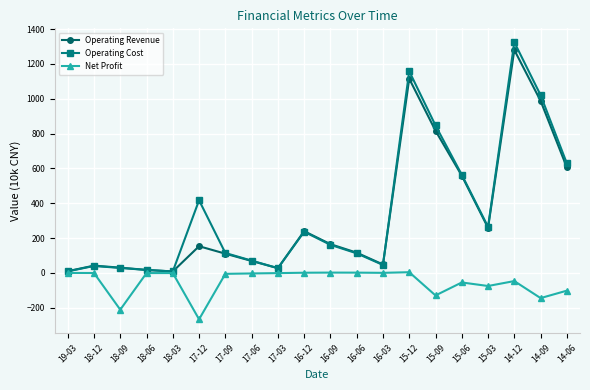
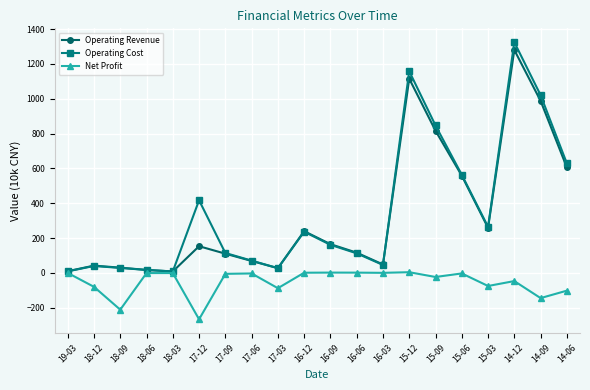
  {
    "Net Profit": {
-     "18-12": 0,
+     "18-12": -80,
      "18-09": -210,
      "18-06": 0,
      "17-12": -270,
      "17-09": -10,
      "17-06": 0,
-     "17-03": 0,
+     "17-03": -90,
      "16-12": 0,
      "16-09": 0,
      "16-06": 0,
      "16-03": 0,
      "15-12": 0,
-     "15-09": -130,
-     "15-06": -50,
+     "15-09": -20,
+     "15-06": 0,
      "15-03": -70,
      "14-12": -50,
      "14-09": -140,
      "14-06": -100
    }
  }
